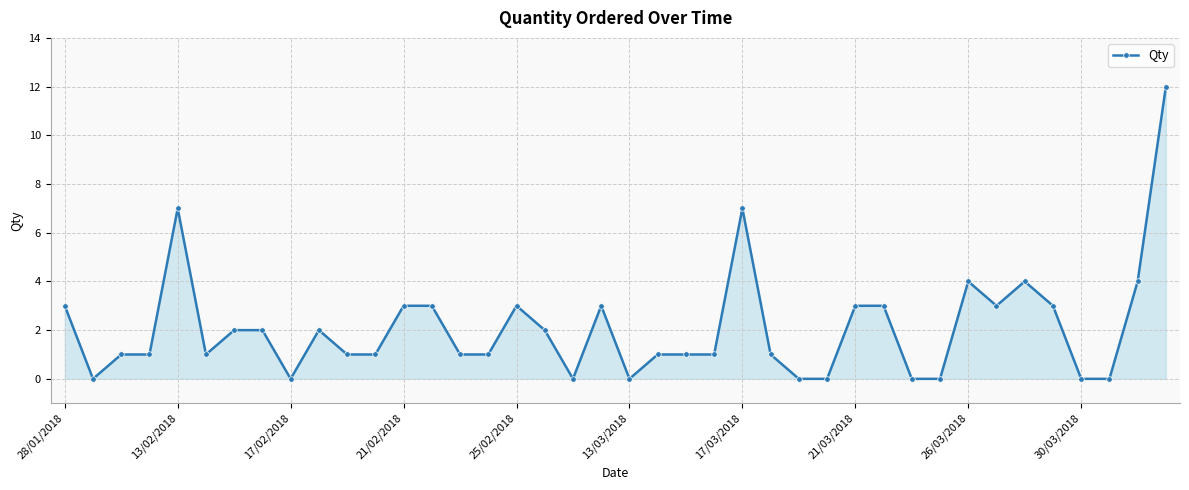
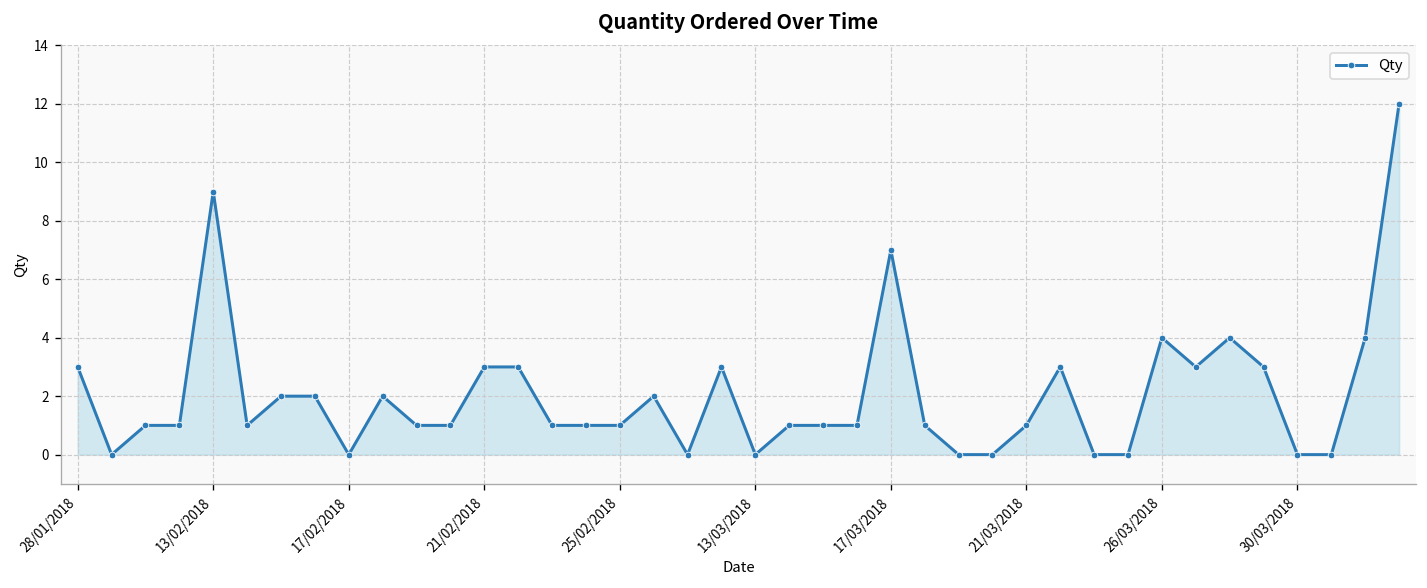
  {
    "28/01/2018": 3,
-   "13/02/2018": 7,
+   "13/02/2018": 9,
    "17/02/2018": 0,
    "21/02/2018": 3,
-   "25/02/2018": 3,
+   "25/02/2018": 1,
    "13/03/2018": 0,
    "17/03/2018": 7,
-   "21/03/2018": 3,
+   "21/03/2018": 1,
    "26/03/2018": 4,
    "30/03/2018": 0
  }
